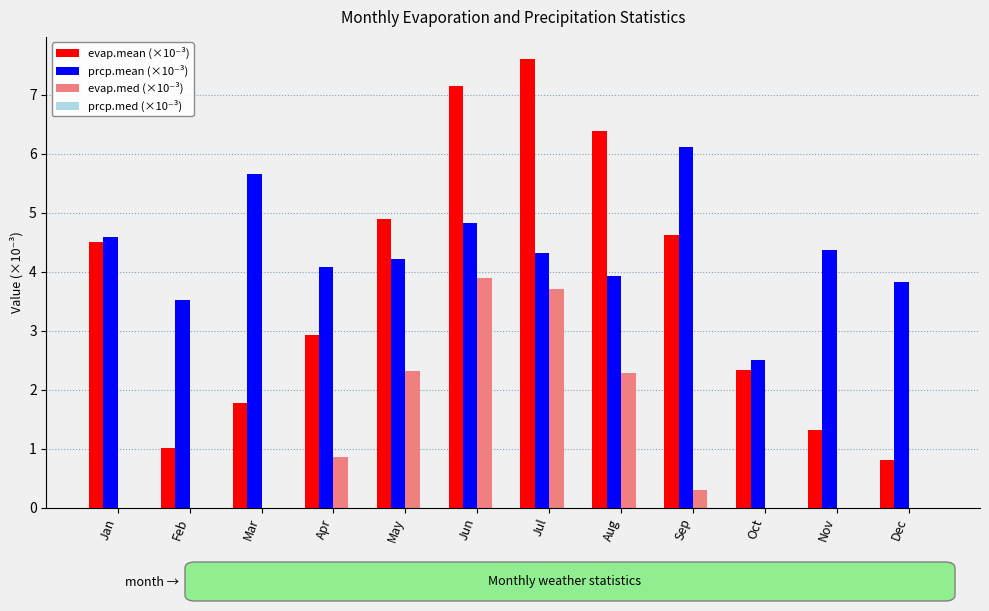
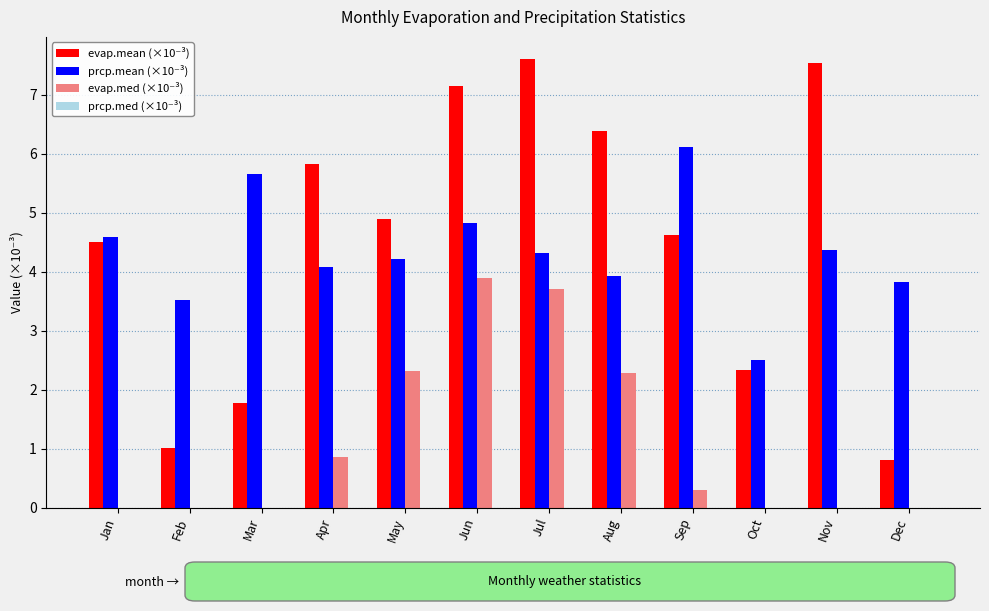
  {
    "evap.mean (×10⁻³)": {
      "Jan": 4.5,
      "Feb": 1.0,
      "Mar": 1.8,
-     "Apr": 2.9,
+     "Apr": 5.8,
      "May": 4.9,
      "Jun": 7.1,
      "Jul": 7.6,
      "Aug": 6.4,
      "Sep": 4.6,
      "Oct": 2.3,
-     "Nov": 1.3,
+     "Nov": 7.5,
      "Dec": 0.8
    },
    "prcp.mean (×10⁻³)": {
      "Jan": 4.6,
      "Feb": 3.5,
      "Mar": 5.6,
      "Apr": 4.1,
      "May": 4.2,
      "Jun": 4.8,
      "Jul": 4.3,
      "Aug": 3.9,
      "Sep": 6.1,
      "Oct": 2.5,
      "Nov": 4.4,
      "Dec": 3.8
    },
    "evap.med (×10⁻³)": {
      "Jan": 0.0,
      "Feb": 0.0,
      "Mar": 0.0,
      "Apr": 0.9,
      "May": 2.3,
      "Jun": 3.9,
      "Jul": 3.7,
      "Aug": 2.3,
      "Sep": 0.3,
      "Oct": 0.0,
      "Nov": 0.0,
      "Dec": 0.0
    },
    "prcp.med (×10⁻³)": {
      "Jan": 0.0,
      "Feb": 0.0,
      "Mar": 0.0,
      "Apr": 0.0,
      "May": 0.0,
      "Jun": 0.0,
      "Jul": 0.0,
      "Aug": 0.0,
      "Sep": 0.0,
      "Oct": 0.0,
      "Nov": 0.0,
      "Dec": 0.0
    }
  }
